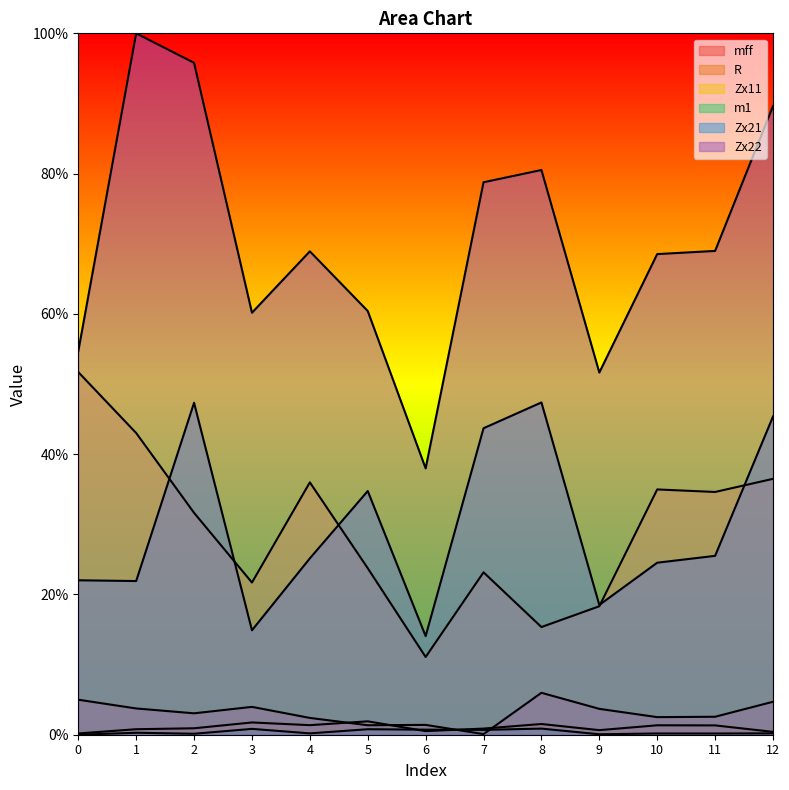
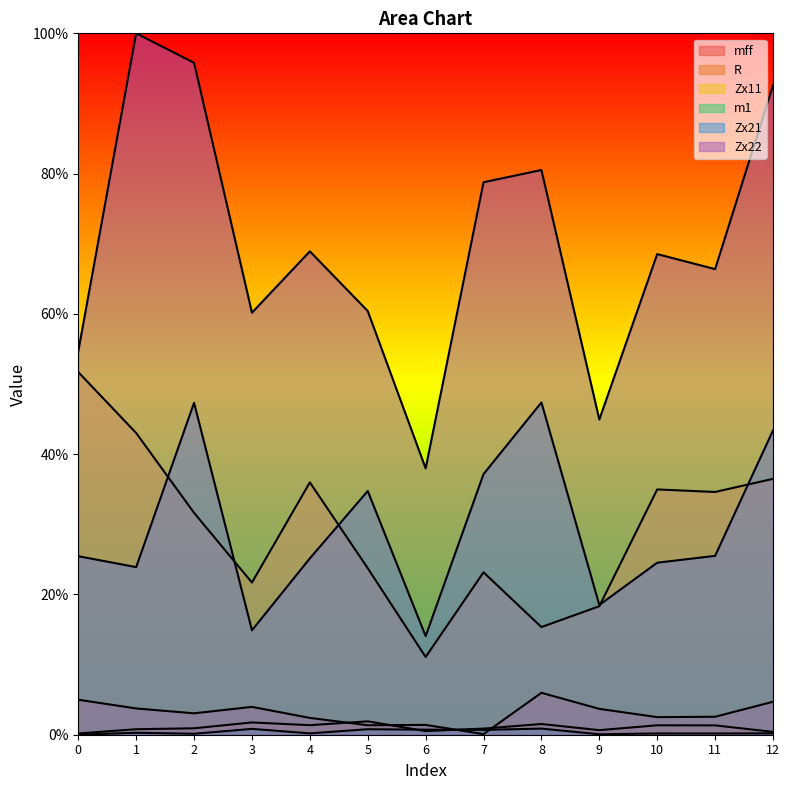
  {
    "m1": {
      "1": "0%",
      "2": "0%",
      "3": "1%",
      "4": "0%",
      "5": "1%",
      "8": "1%",
      "9": "0%",
      "10": "0%",
      "11": "0%"
    },
    "Zx21": {
-     "0": "22%",
-     "1": "22%",
+     "0": "25%",
+     "1": "24%",
      "2": "47%",
      "3": "15%",
      "4": "25%",
      "5": "35%",
      "6": "14%",
-     "7": "44%",
+     "7": "37%",
      "8": "47%",
      "10": "25%",
      "11": "26%",
-     "12": "45%"
+     "12": "43%"
    },
    "Zx22": {
      "0": "55%",
      "1": "100%",
      "2": "96%",
      "3": "60%",
      "4": "69%",
      "5": "60%",
      "6": "38%",
      "7": "79%",
      "8": "81%",
-     "9": "52%",
+     "9": "45%",
      "10": "69%",
-     "11": "69%",
-     "12": "90%"
+     "11": "66%",
+     "12": "93%"
    }
  }
